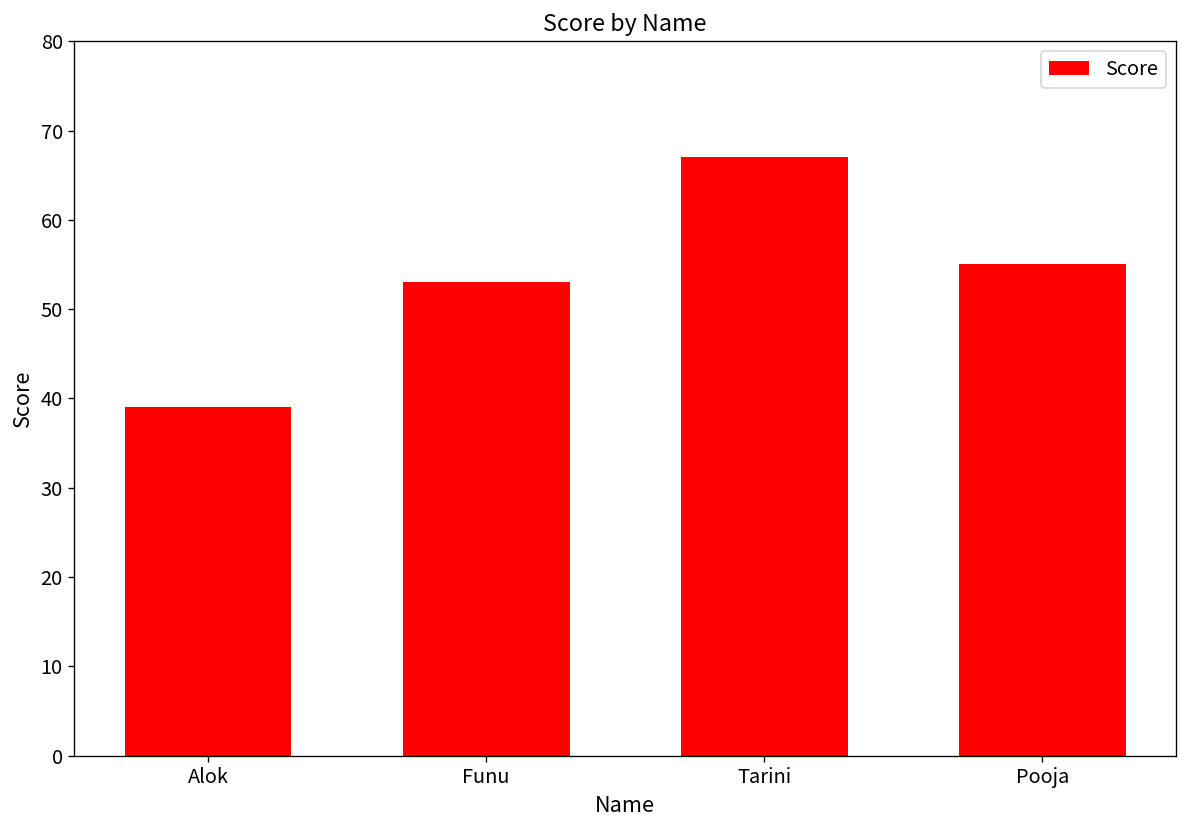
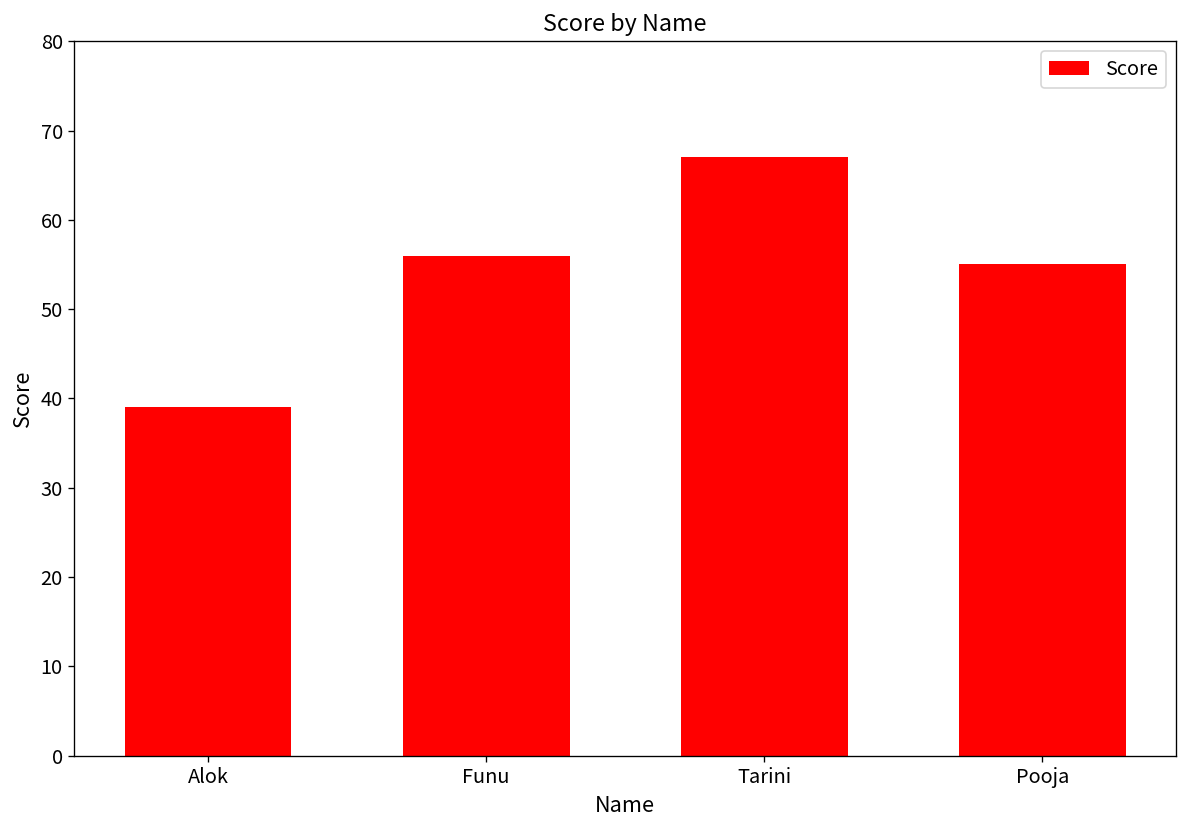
  {
    "Alok": 39,
-   "Funu": 53,
+   "Funu": 56,
    "Tarini": 67,
    "Pooja": 55
  }
